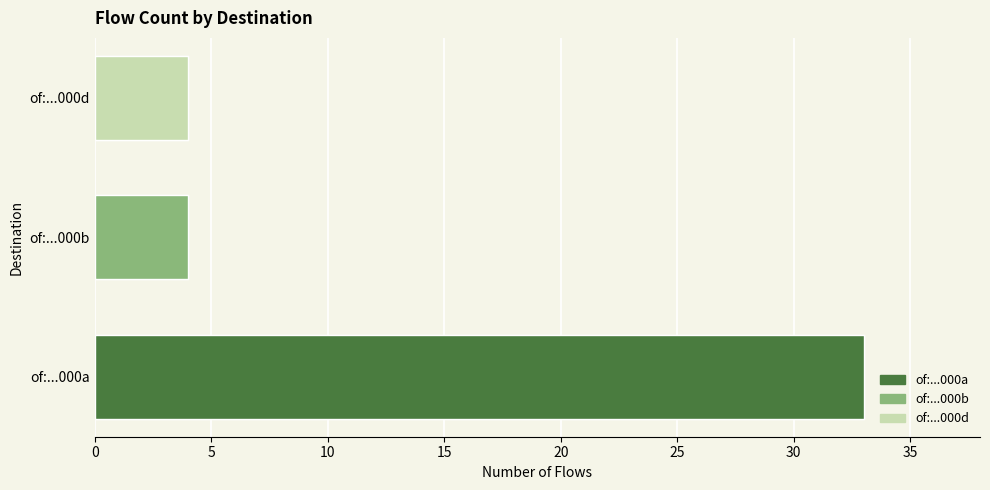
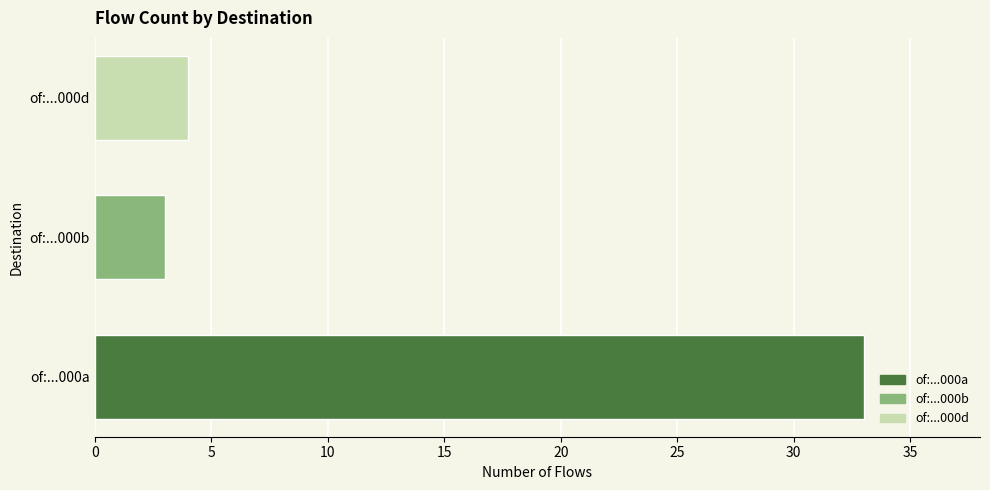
  {
    "of:...000b": {
-     "of:...000b": 4
+     "of:...000b": 3
    },
    "of:...000d": {
      "of:...000d": 4
    }
  }
